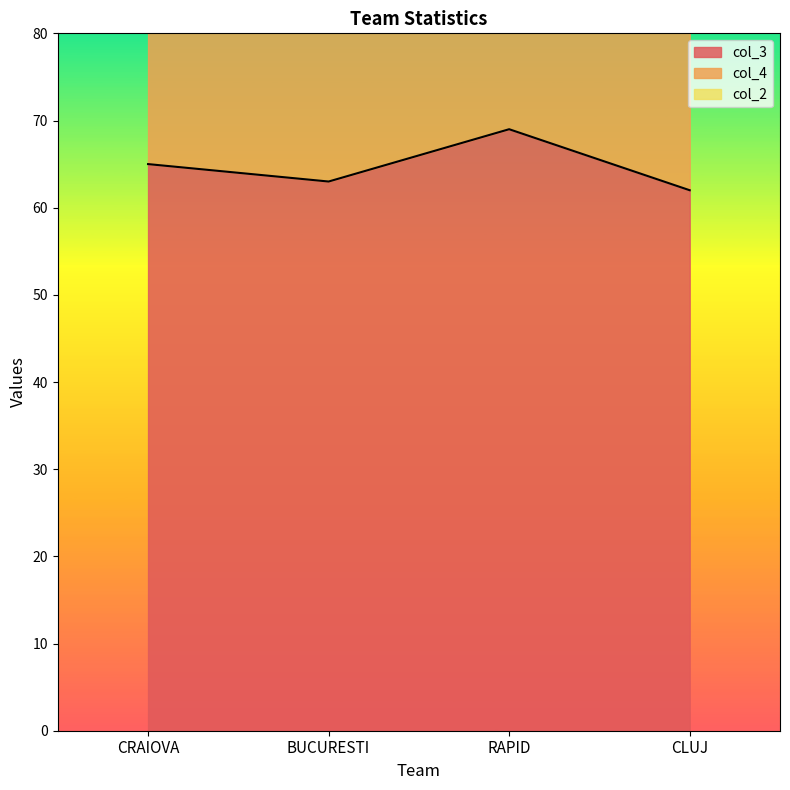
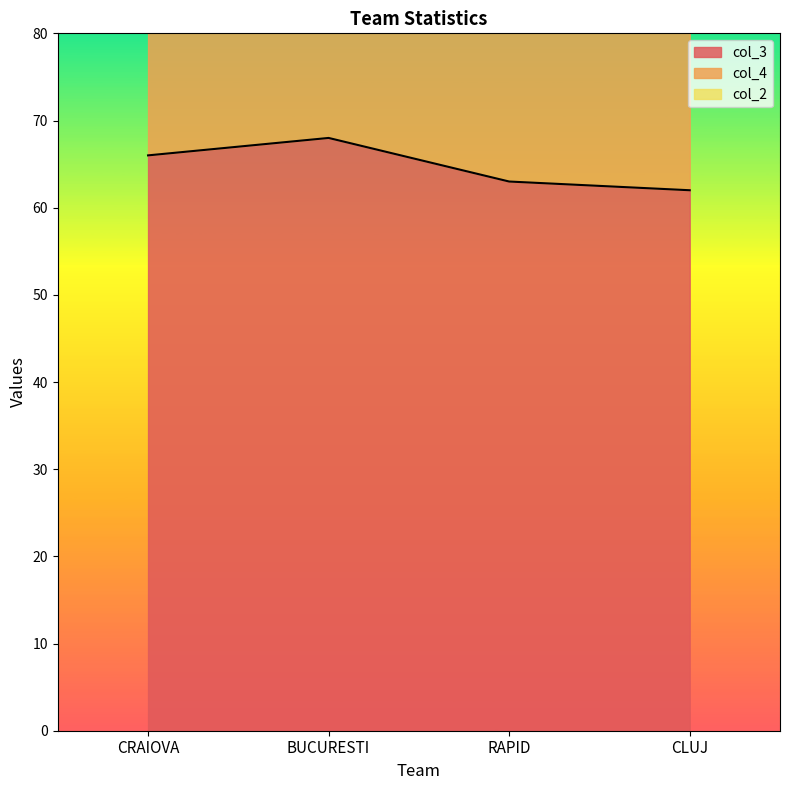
  {
    "col_3": {
-     "CRAIOVA": 65,
-     "BUCURESTI": 63,
-     "RAPID": 69,
+     "CRAIOVA": 66,
+     "BUCURESTI": 68,
+     "RAPID": 63,
      "CLUJ": 62
    }
  }
